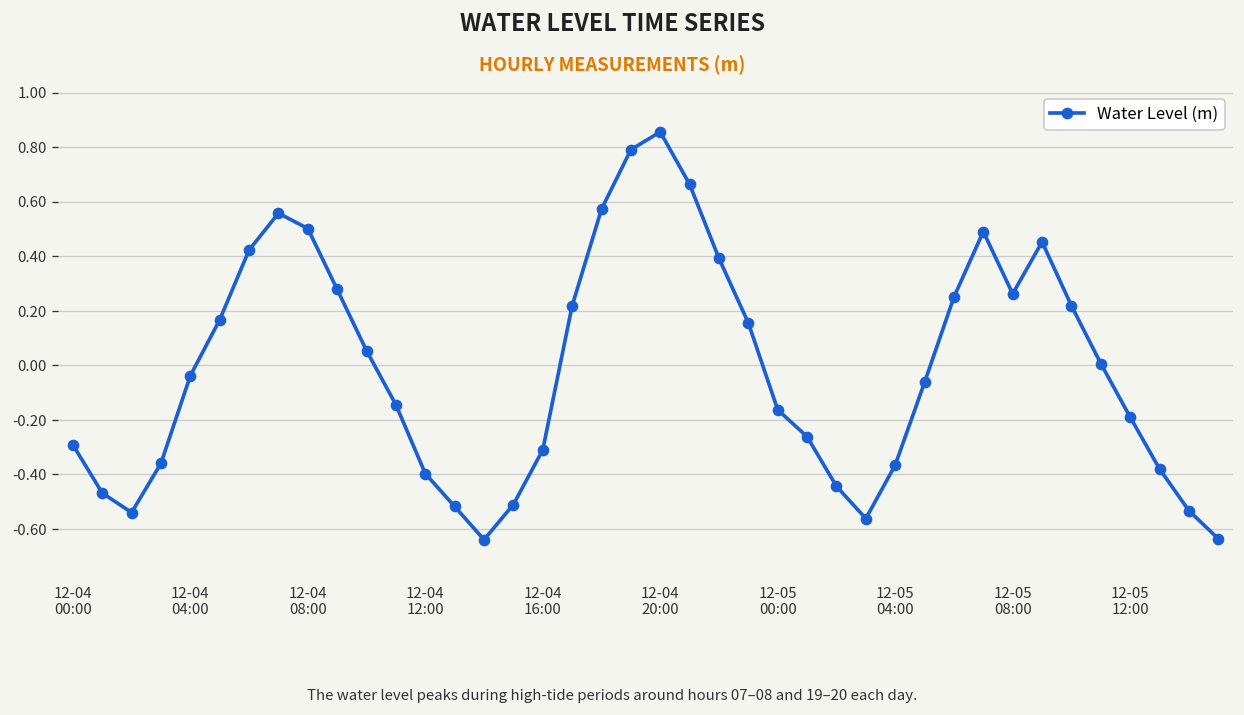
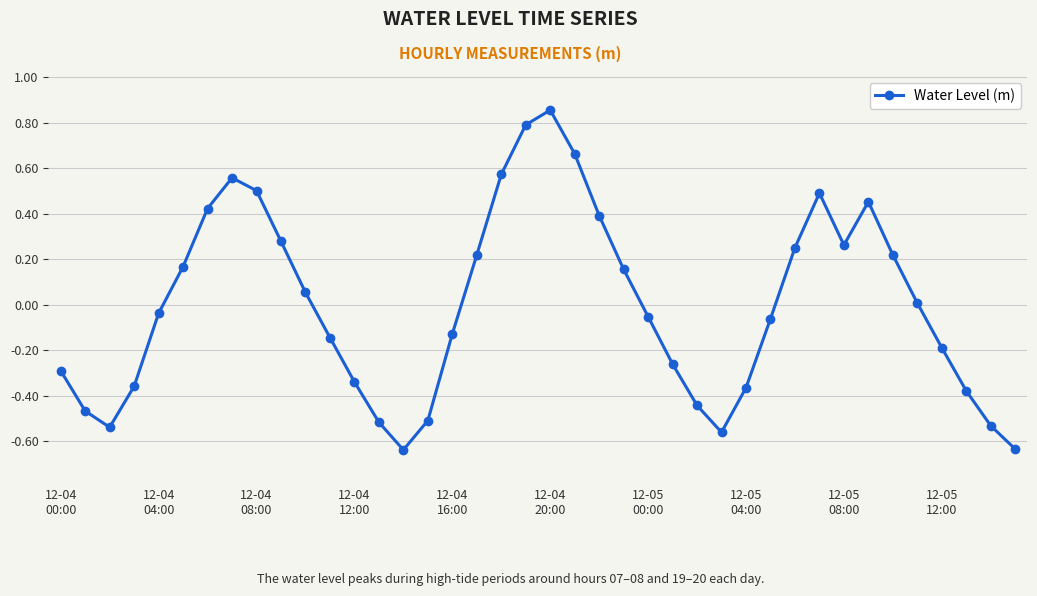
  {
    "12-04 00:00": -0.29,
    "12-04 04:00": -0.04,
    "12-04 08:00": 0.50,
-   "12-04 12:00": -0.40,
-   "12-04 16:00": -0.31,
+   "12-04 12:00": -0.34,
+   "12-04 16:00": -0.13,
    "12-04 20:00": 0.86,
-   "12-05 00:00": -0.16,
+   "12-05 00:00": -0.05,
    "12-05 04:00": -0.37,
    "12-05 08:00": 0.26,
    "12-05 12:00": -0.19
  }
